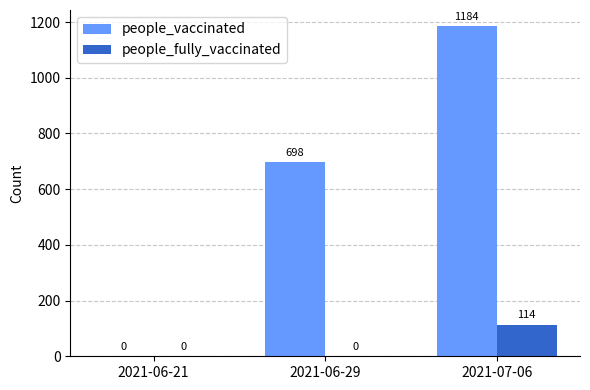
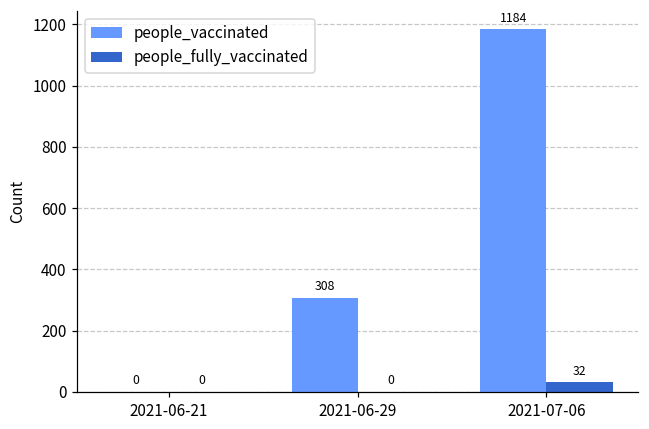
  {
    "people_vaccinated": {
      "2021-06-21": 0,
-     "2021-06-29": 698,
+     "2021-06-29": 308,
      "2021-07-06": 1184
    },
    "people_fully_vaccinated": {
      "2021-06-21": 0,
      "2021-06-29": 0,
-     "2021-07-06": 114
+     "2021-07-06": 32
    }
  }
